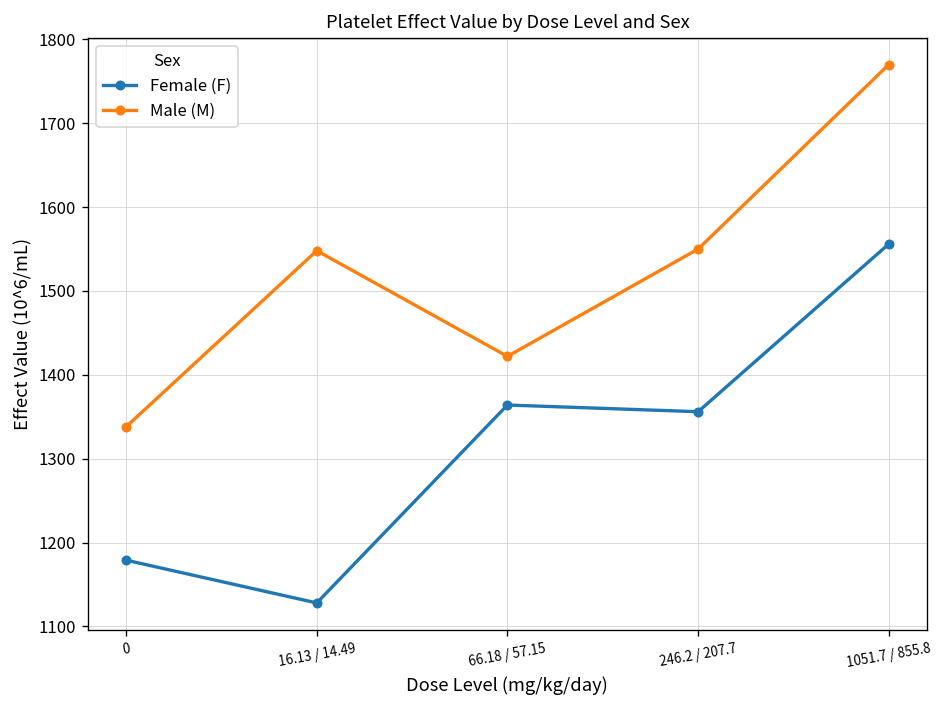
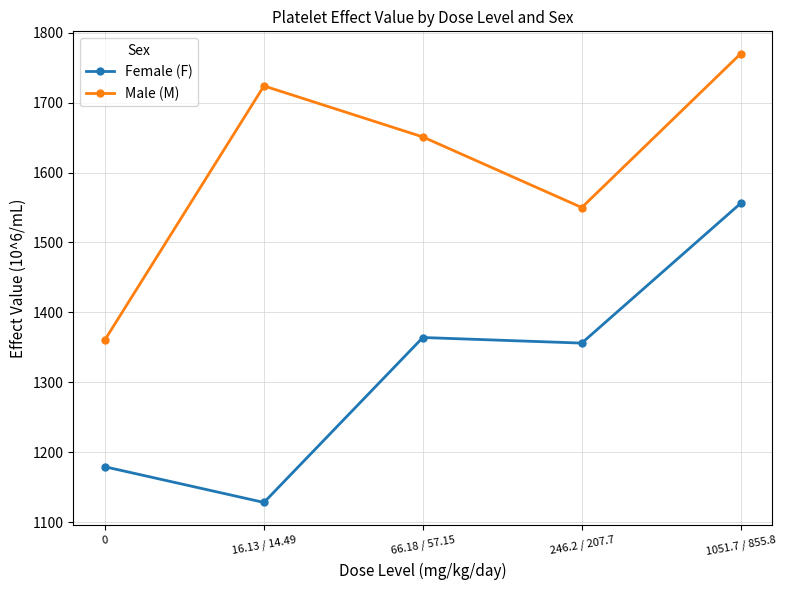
  {
    "Female (F)": {
      "0": 1180,
      "16.13 / 14.49": 1130,
      "66.18 / 57.15": 1360,
      "246.2 / 207.7": 1360,
      "1051.7 / 855.8": 1560
    },
    "Male (M)": {
-     "0": 1340,
-     "16.13 / 14.49": 1550,
-     "66.18 / 57.15": 1420,
+     "0": 1360,
+     "16.13 / 14.49": 1720,
+     "66.18 / 57.15": 1650,
      "246.2 / 207.7": 1550,
      "1051.7 / 855.8": 1770
    }
  }
